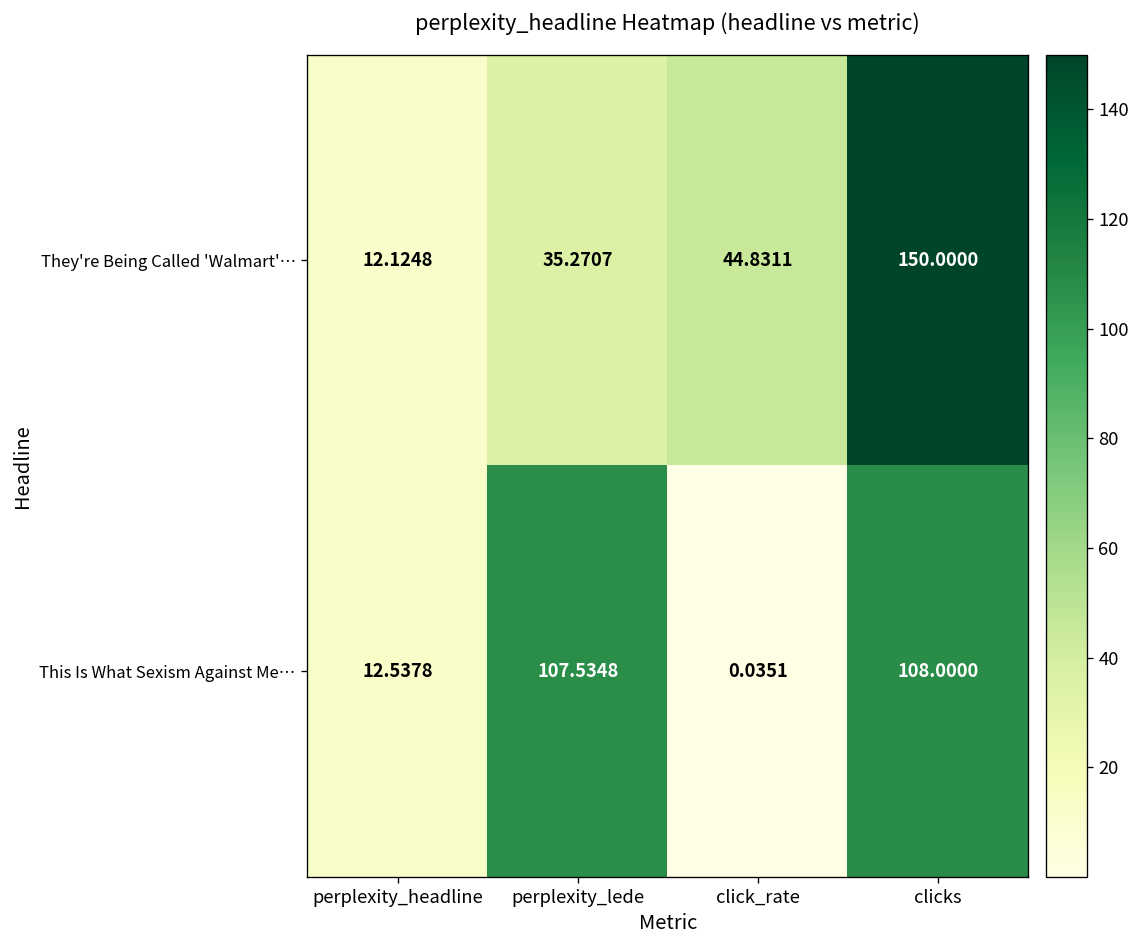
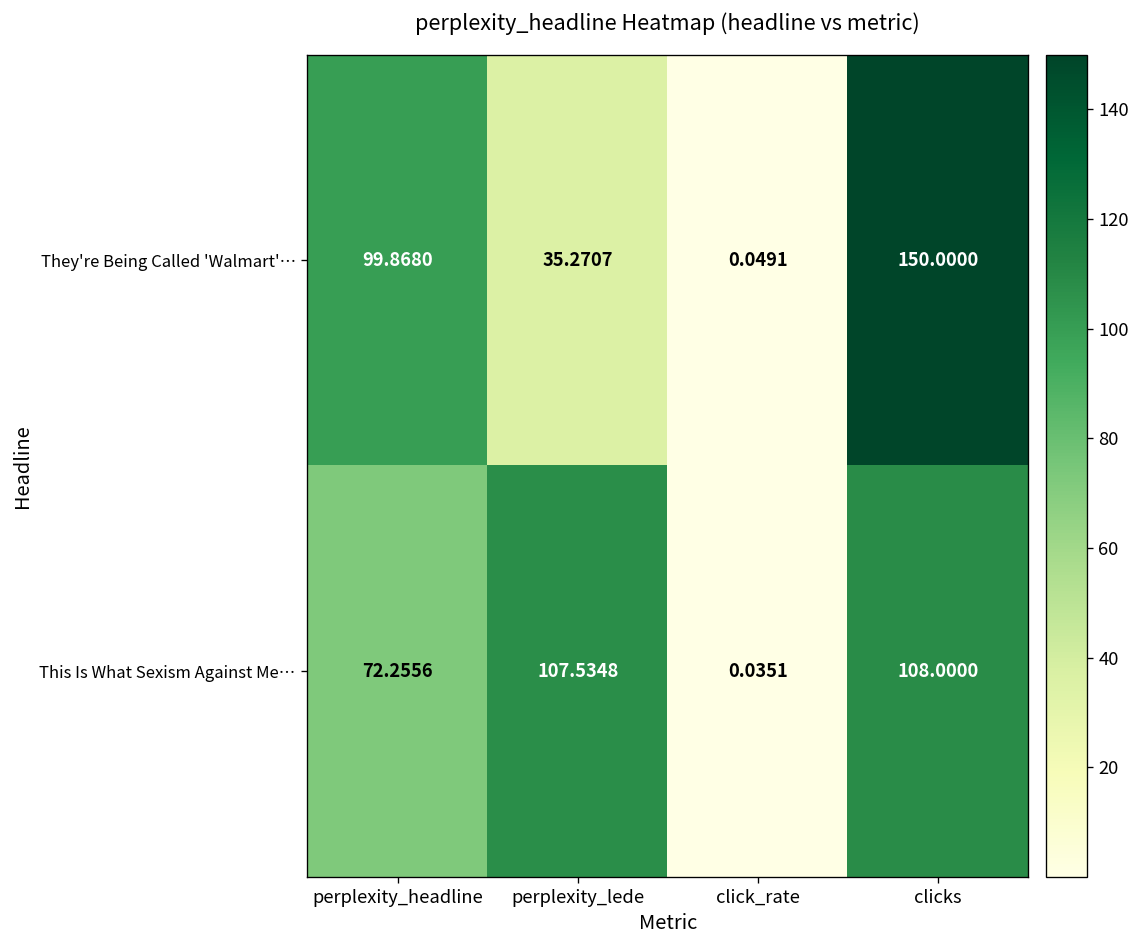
  {
    "They're Being Called 'Walmart'…": {
-     "perplexity_headline": 12.1248,
+     "perplexity_headline": 99.8680,
      "perplexity_lede": 35.2707,
-     "click_rate": 44.8311,
+     "click_rate": 0.0491,
      "clicks": 150.0000
    },
    "This Is What Sexism Against Me…": {
-     "perplexity_headline": 12.5378,
+     "perplexity_headline": 72.2556,
      "perplexity_lede": 107.5348,
      "click_rate": 0.0351,
      "clicks": 108.0000
    }
  }
